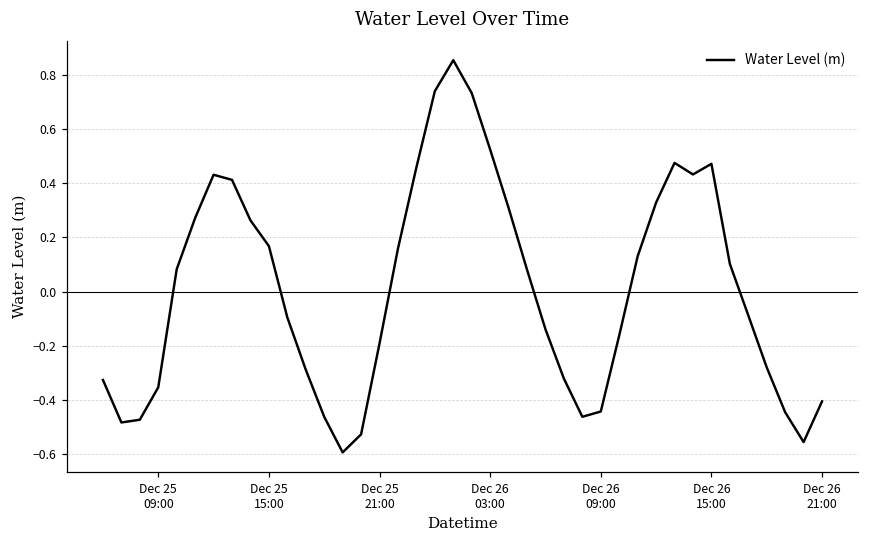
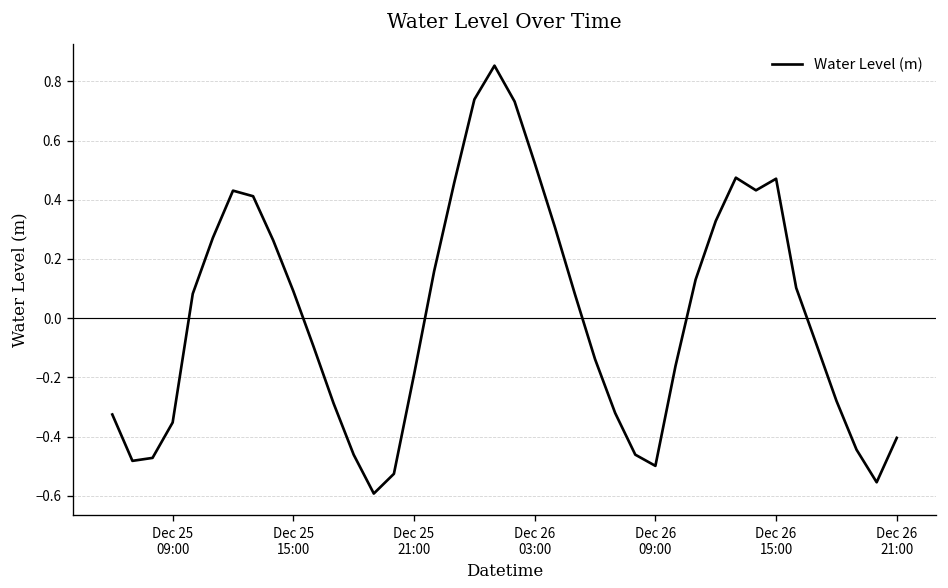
  {
    "Dec 25 09:00": -0.35,
-   "Dec 25 15:00": 0.17,
+   "Dec 25 15:00": 0.09,
    "Dec 25 21:00": -0.19,
    "Dec 26 03:00": 0.52,
-   "Dec 26 09:00": -0.44,
+   "Dec 26 09:00": -0.50,
    "Dec 26 15:00": 0.47,
    "Dec 26 21:00": -0.40
  }
